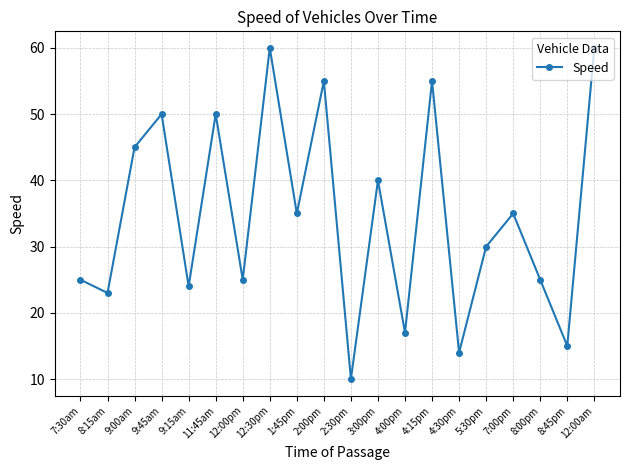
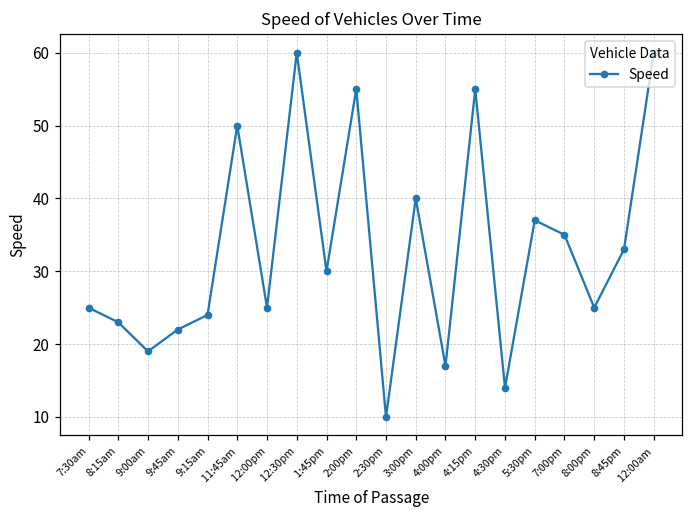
  {
    "7:30am": 25,
    "8:15am": 23,
-   "9:00am": 45,
-   "9:45am": 50,
+   "9:00am": 19,
+   "9:45am": 22,
    "9:15am": 24,
    "11:45am": 50,
    "12:00pm": 25,
    "12:30pm": 60,
-   "1:45pm": 35,
+   "1:45pm": 30,
    "2:00pm": 55,
    "2:30pm": 10,
    "3:00pm": 40,
    "4:00pm": 17,
    "4:15pm": 55,
    "4:30pm": 14,
-   "5:30pm": 30,
+   "5:30pm": 37,
    "7:00pm": 35,
    "8:00pm": 25,
-   "8:45pm": 15
+   "8:45pm": 33
  }
